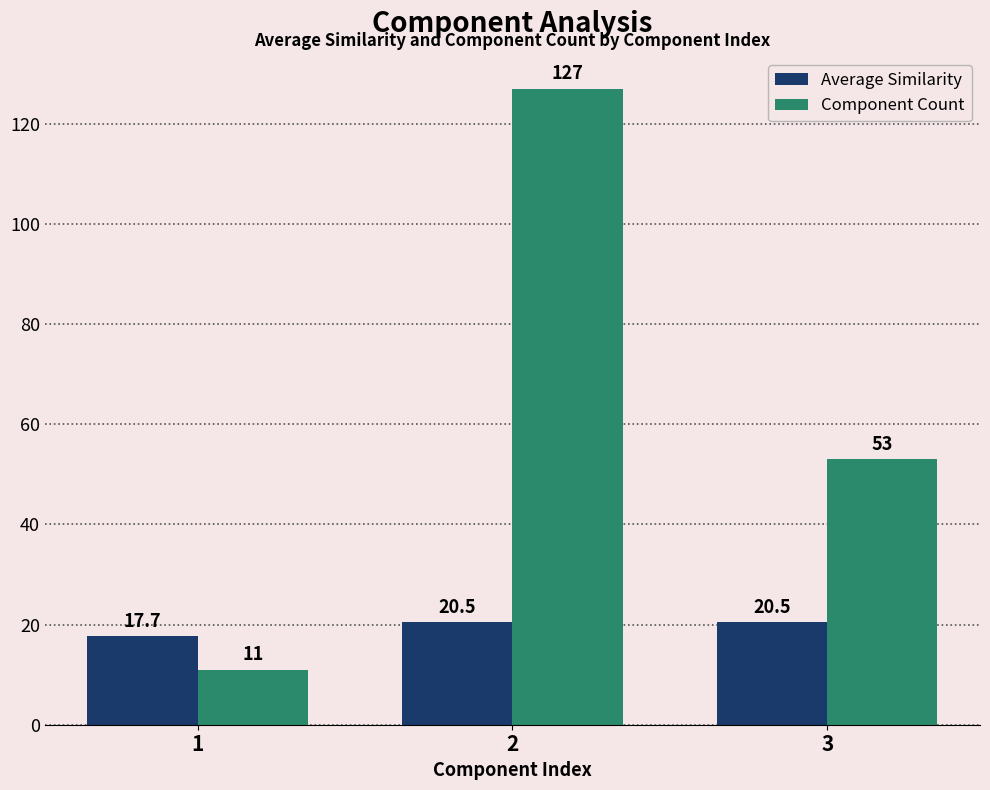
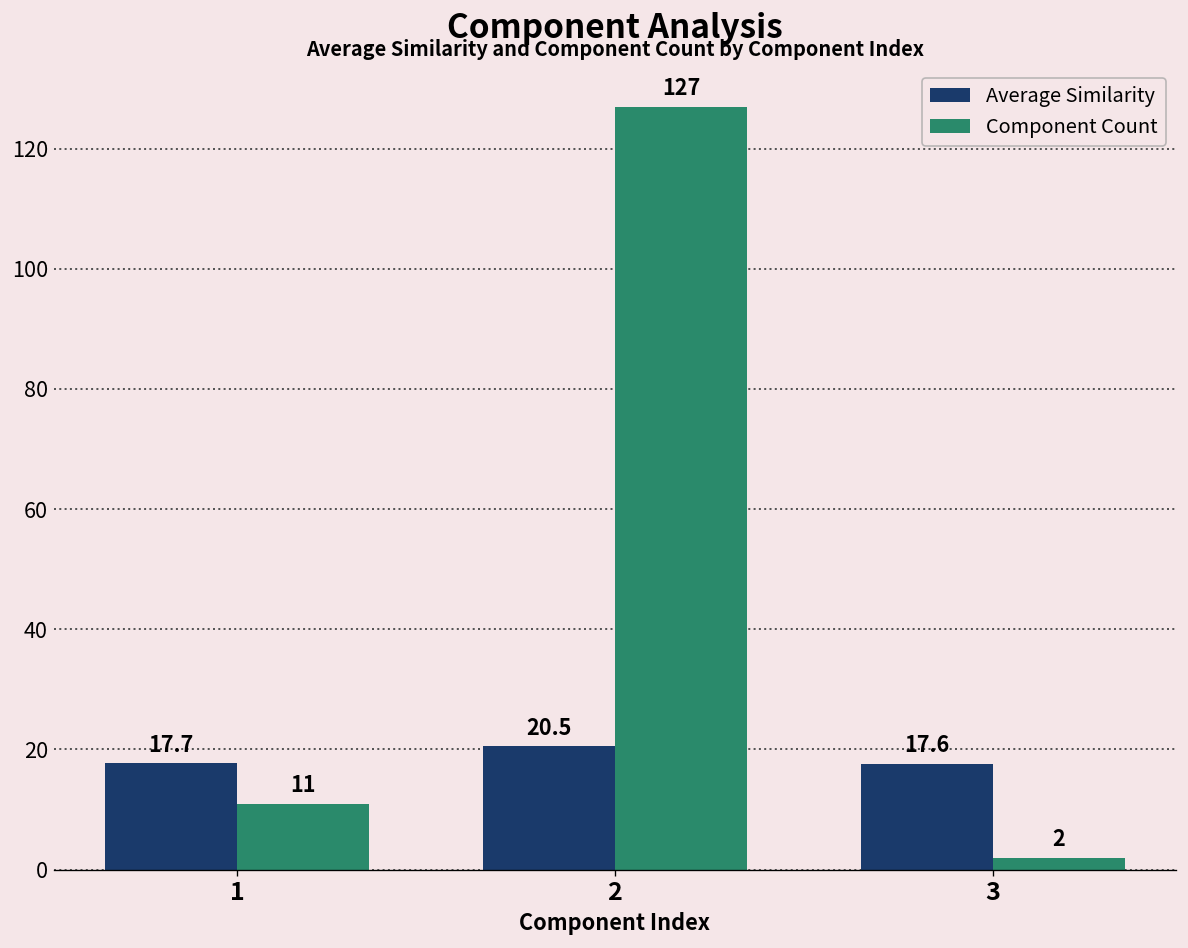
  {
    "Average Similarity": {
      "1": 17.7,
      "2": 20.5,
-     "3": 20.5
+     "3": 17.6
    },
    "Component Count": {
      "1": 11,
      "2": 127,
-     "3": 53
+     "3": 2
    }
  }
